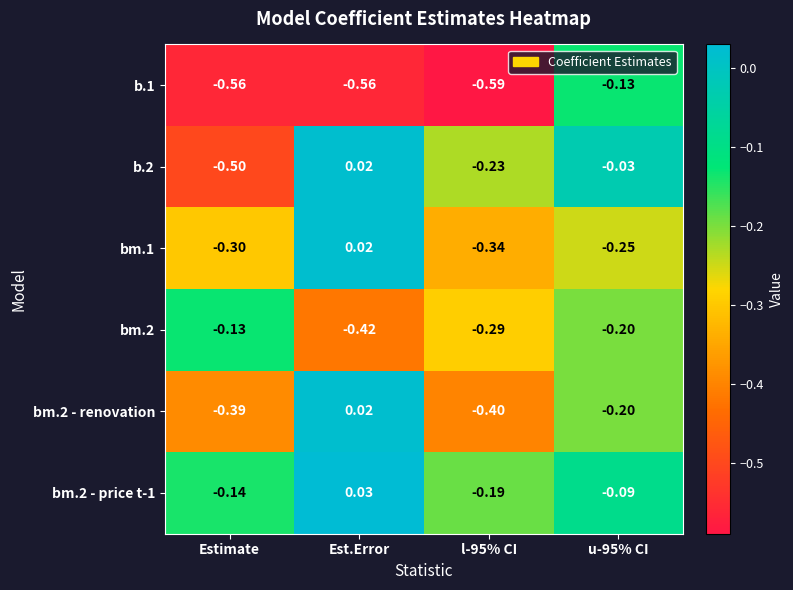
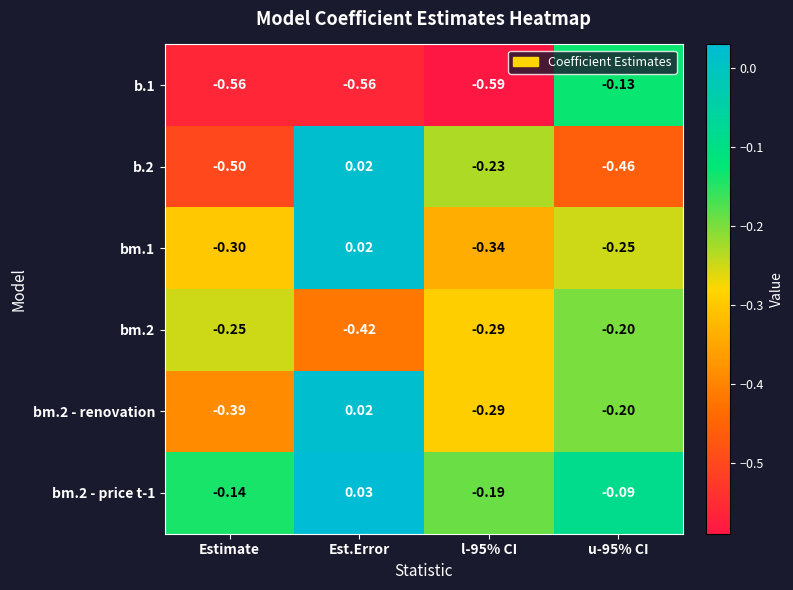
  {
    "b.1": {
      "Estimate": -0.56,
      "Est.Error": -0.56,
      "l-95% CI": -0.59,
      "u-95% CI": -0.13
    },
    "b.2": {
      "Estimate": -0.50,
      "Est.Error": 0.02,
      "l-95% CI": -0.23,
-     "u-95% CI": -0.03
+     "u-95% CI": -0.46
    },
    "bm.1": {
      "Estimate": -0.30,
      "Est.Error": 0.02,
      "l-95% CI": -0.34,
      "u-95% CI": -0.25
    },
    "bm.2": {
-     "Estimate": -0.13,
+     "Estimate": -0.25,
      "Est.Error": -0.42,
      "l-95% CI": -0.29,
      "u-95% CI": -0.20
    },
    "bm.2 - renovation": {
      "Estimate": -0.39,
      "Est.Error": 0.02,
-     "l-95% CI": -0.40,
+     "l-95% CI": -0.29,
      "u-95% CI": -0.20
    },
    "bm.2 - price t-1": {
      "Estimate": -0.14,
      "Est.Error": 0.03,
      "l-95% CI": -0.19,
      "u-95% CI": -0.09
    }
  }
